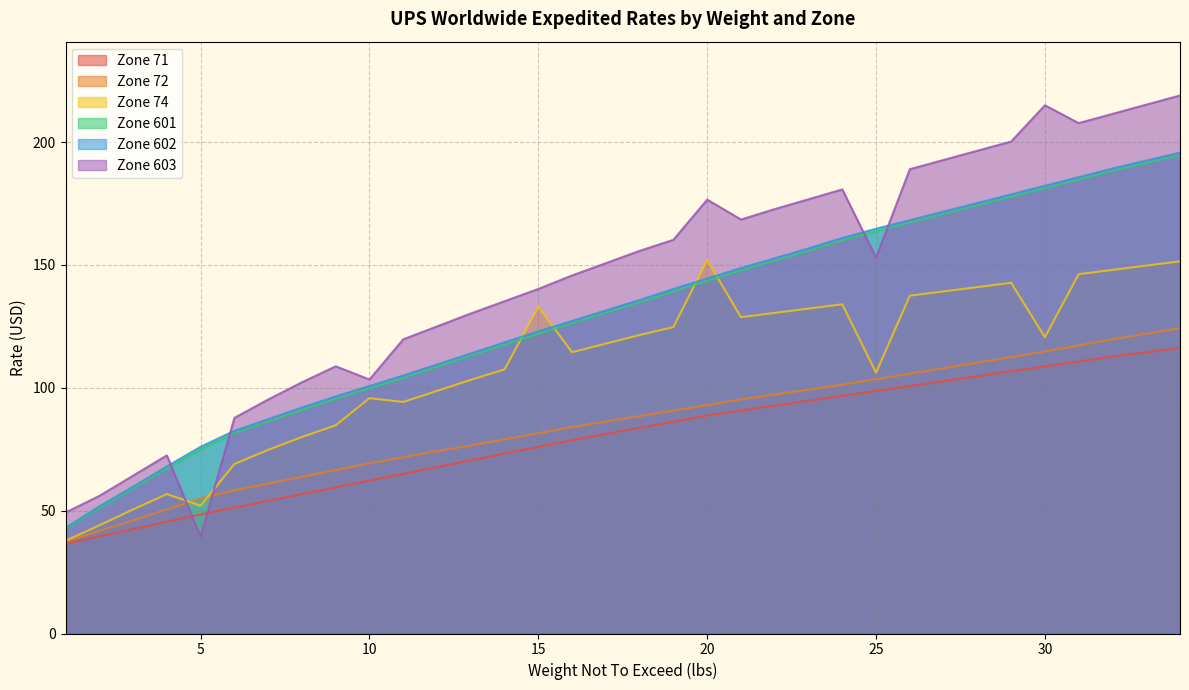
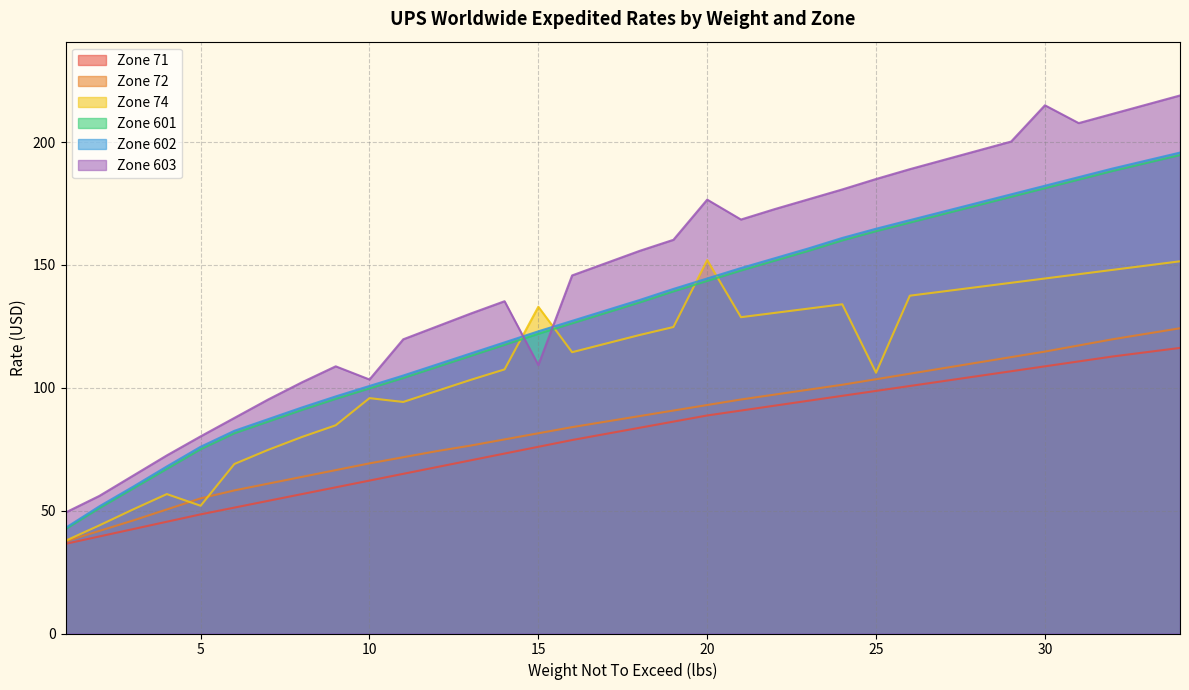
  {
    "Zone 74": {
      "5": 52,
      "10": 96,
      "15": 133,
      "20": 152,
      "25": 106,
-     "30": 121
+     "30": 145
    },
    "Zone 603": {
-     "5": 39,
+     "5": 80,
      "10": 103,
-     "15": 140,
+     "15": 109,
      "20": 177,
-     "25": 153,
+     "25": 185,
      "30": 215
    }
  }
